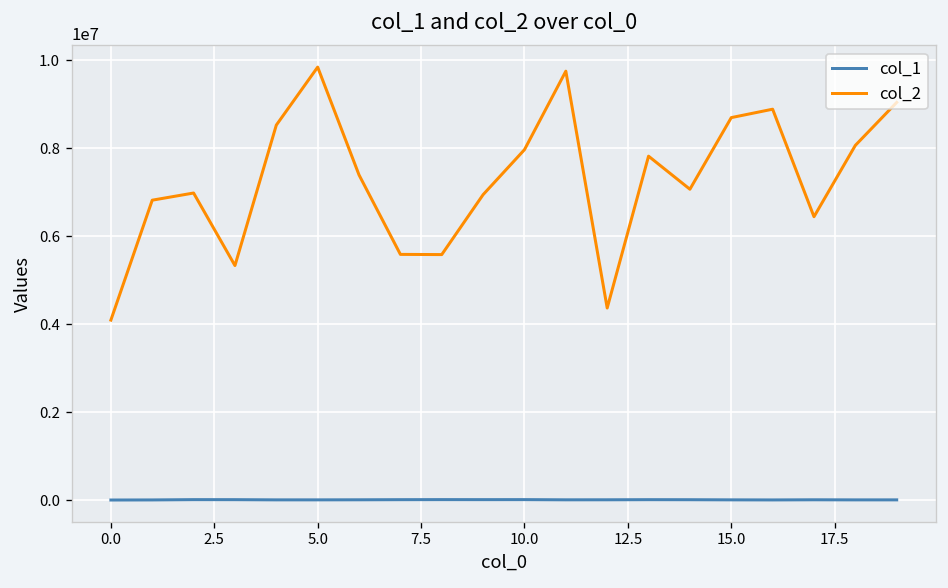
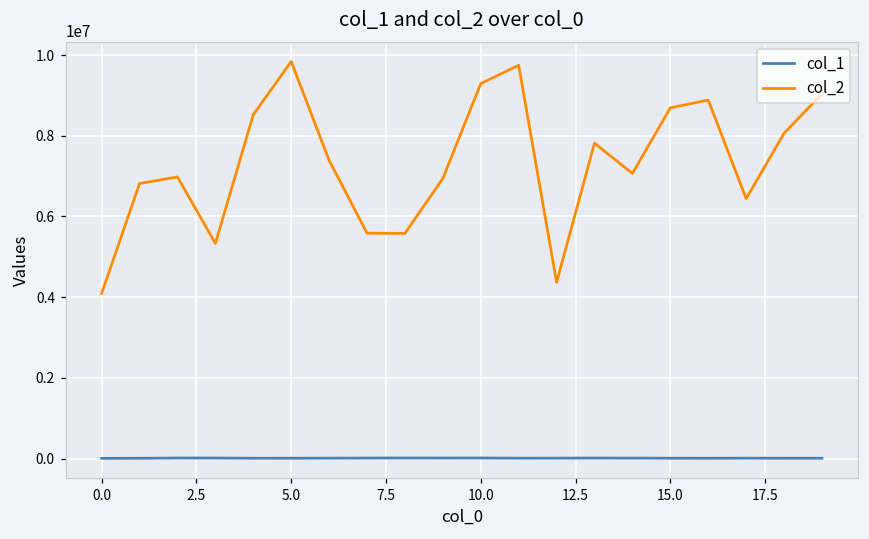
  {
    "col_1": {
      "0.0": 0,
      "5.0": 0,
      "10.0": 0,
      "15.0": 0
    },
    "col_2": {
      "0.0": 4100000,
      "5.0": 9800000,
-     "10.0": 8000000,
+     "10.0": 9300000,
      "15.0": 8700000
    }
  }
